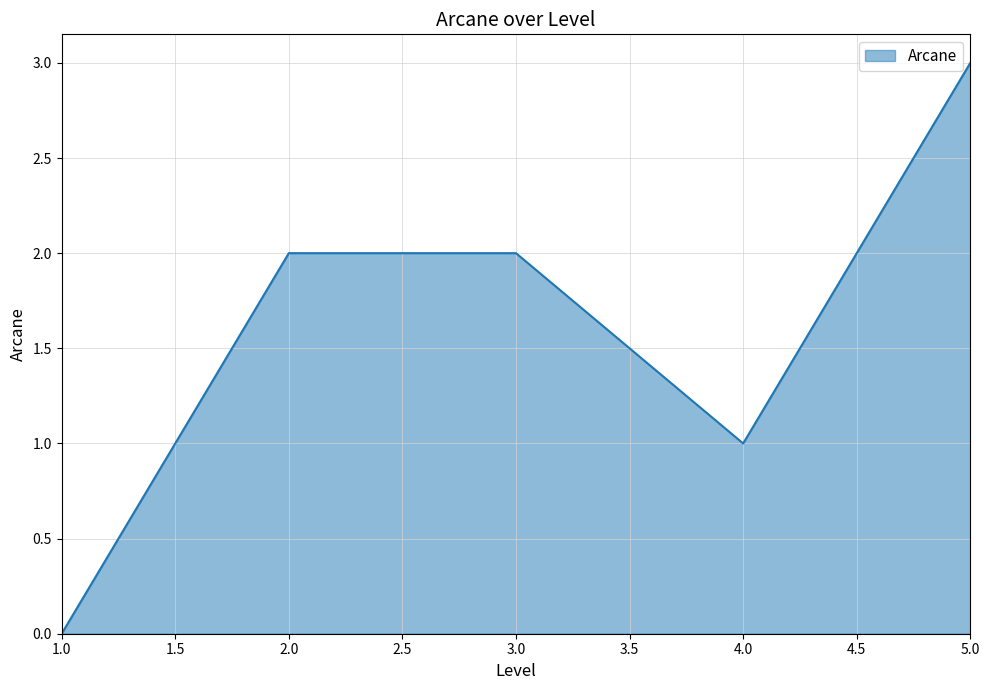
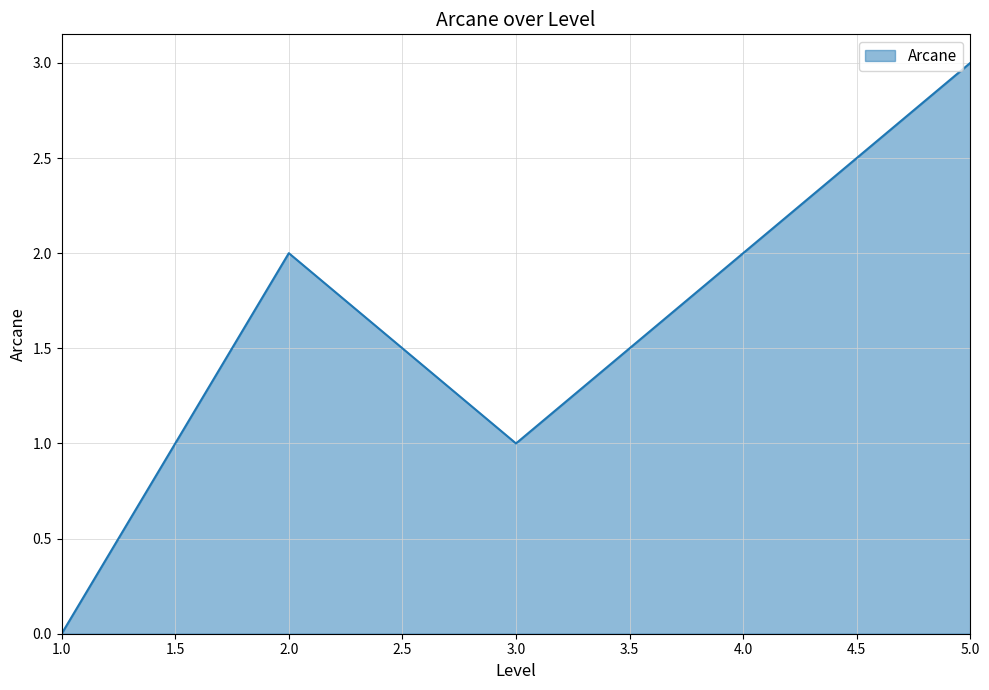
  {
    "1.0": 0,
    "2.0": 2,
-   "3.0": 2,
-   "4.0": 1,
+   "3.0": 1,
+   "4.0": 2,
    "5.0": 3
  }
